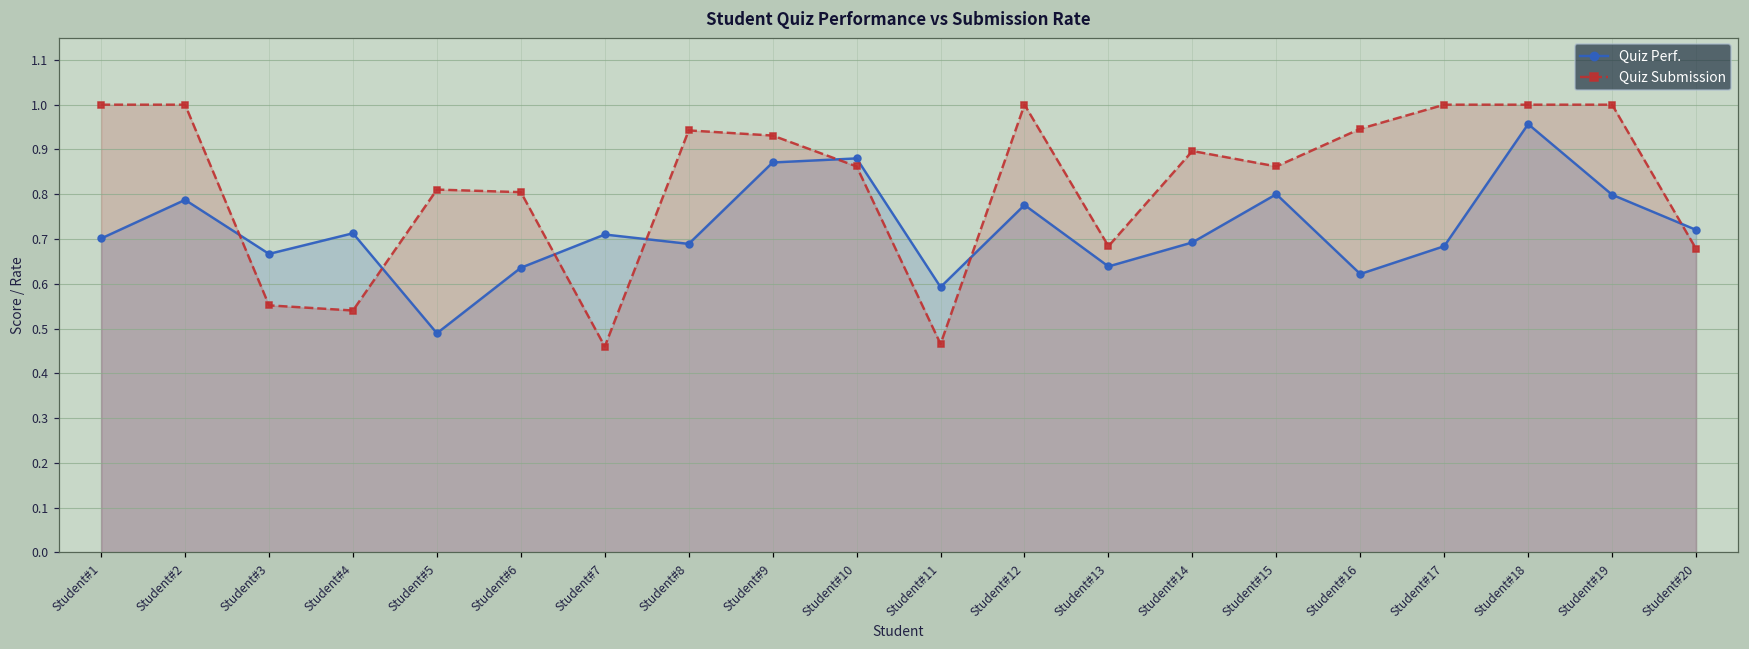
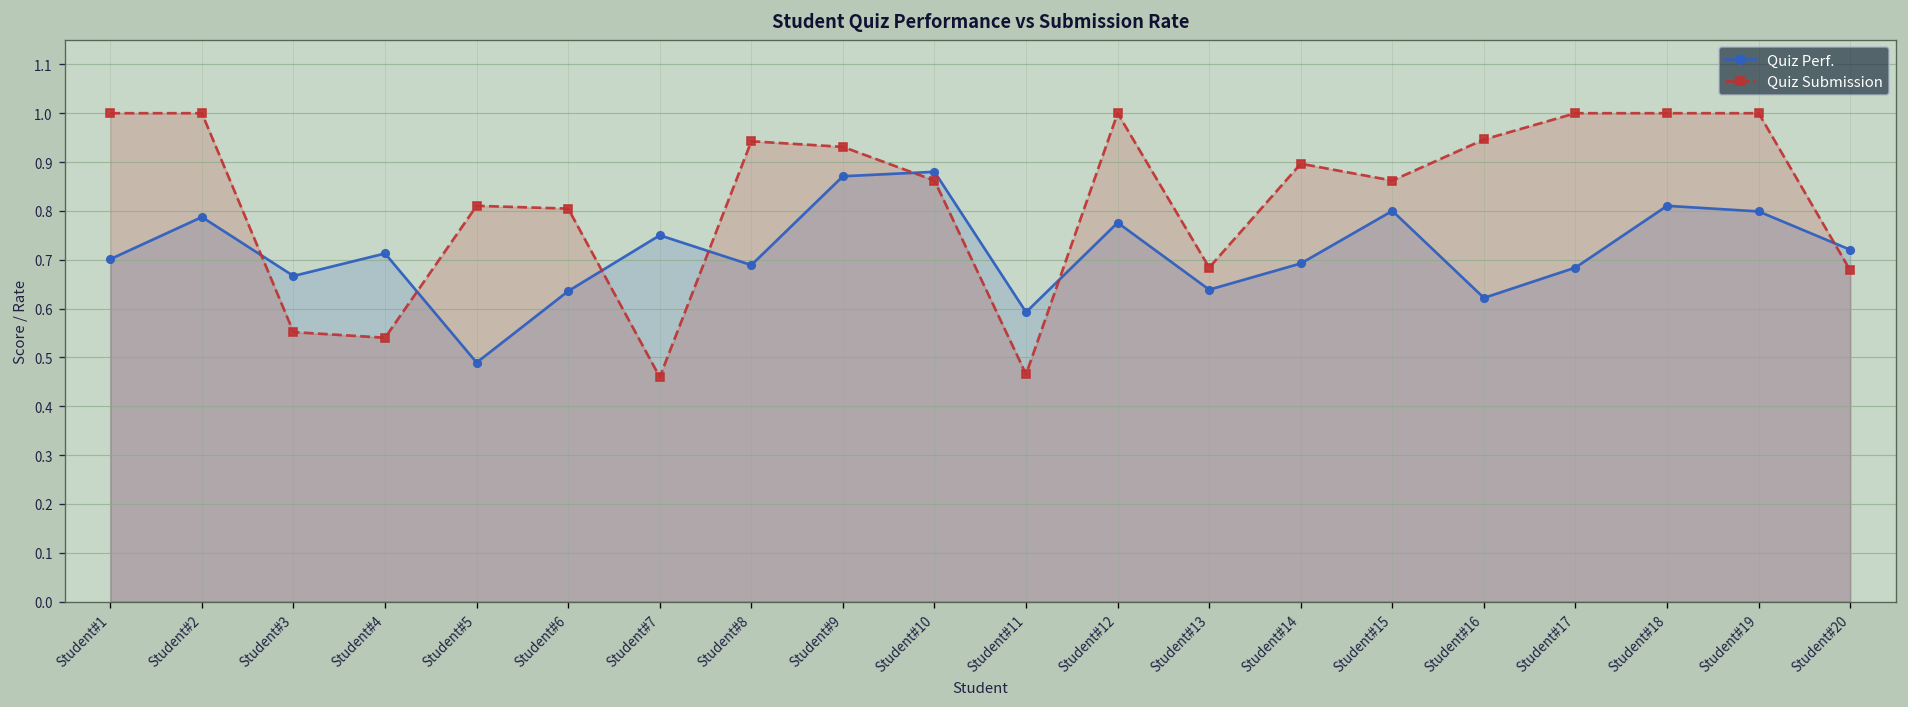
  {
    "Quiz Perf.": {
      "Student#1": 0.70,
      "Student#2": 0.79,
      "Student#3": 0.67,
      "Student#4": 0.71,
      "Student#5": 0.49,
      "Student#6": 0.64,
-     "Student#7": 0.71,
+     "Student#7": 0.75,
      "Student#8": 0.69,
      "Student#9": 0.87,
      "Student#10": 0.88,
      "Student#11": 0.59,
      "Student#12": 0.78,
      "Student#13": 0.64,
      "Student#14": 0.69,
      "Student#15": 0.80,
      "Student#16": 0.62,
      "Student#17": 0.68,
-     "Student#18": 0.96,
+     "Student#18": 0.81,
      "Student#19": 0.80,
      "Student#20": 0.72
    },
    "Quiz Submission": {
      "Student#1": 1.00,
      "Student#2": 1.00,
      "Student#3": 0.55,
      "Student#4": 0.54,
      "Student#5": 0.81,
      "Student#6": 0.80,
      "Student#7": 0.46,
      "Student#8": 0.94,
      "Student#9": 0.93,
      "Student#10": 0.86,
      "Student#11": 0.47,
      "Student#12": 1.00,
      "Student#13": 0.68,
      "Student#14": 0.90,
      "Student#15": 0.86,
      "Student#16": 0.95,
      "Student#17": 1.00,
      "Student#18": 1.00,
      "Student#19": 1.00,
      "Student#20": 0.68
    }
  }
